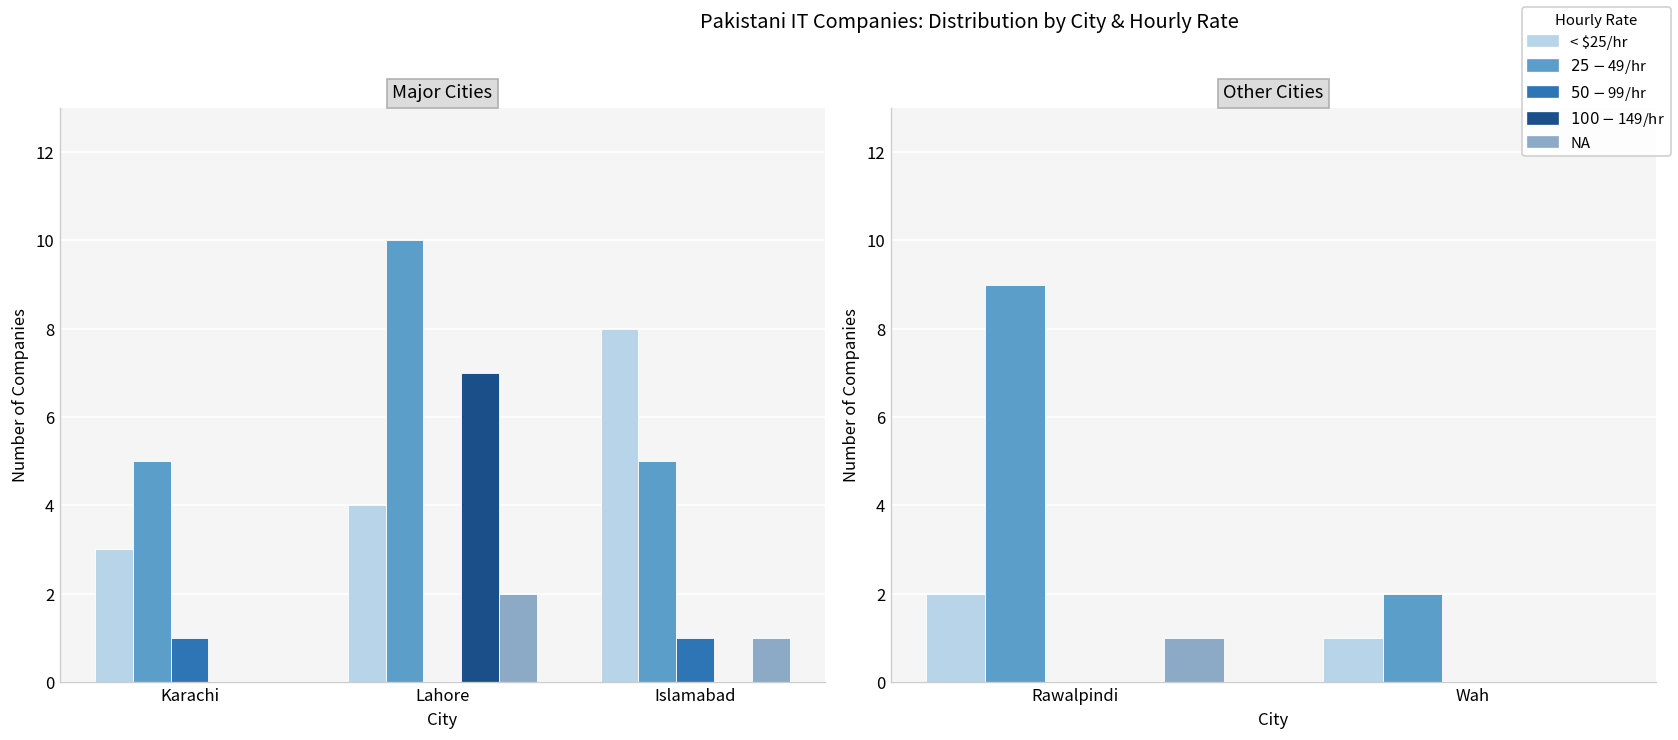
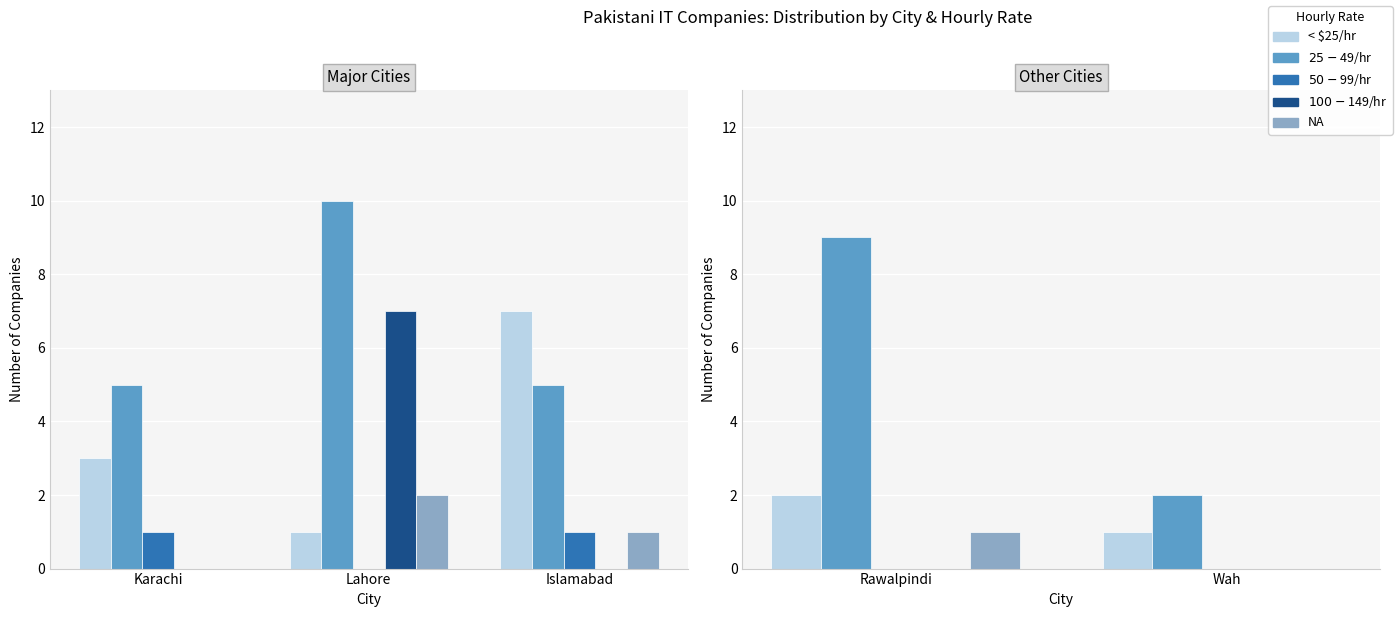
  {
    "Major Cities": {
      "< $25/hr": {
        "Karachi": 3,
-       "Lahore": 4,
-       "Islamabad": 8
+       "Lahore": 1,
+       "Islamabad": 7
      }
    },
    "Other Cities": {
      "< $25/hr": {
        "Rawalpindi": 2.0,
        "Wah": 1.0
      }
    }
  }
